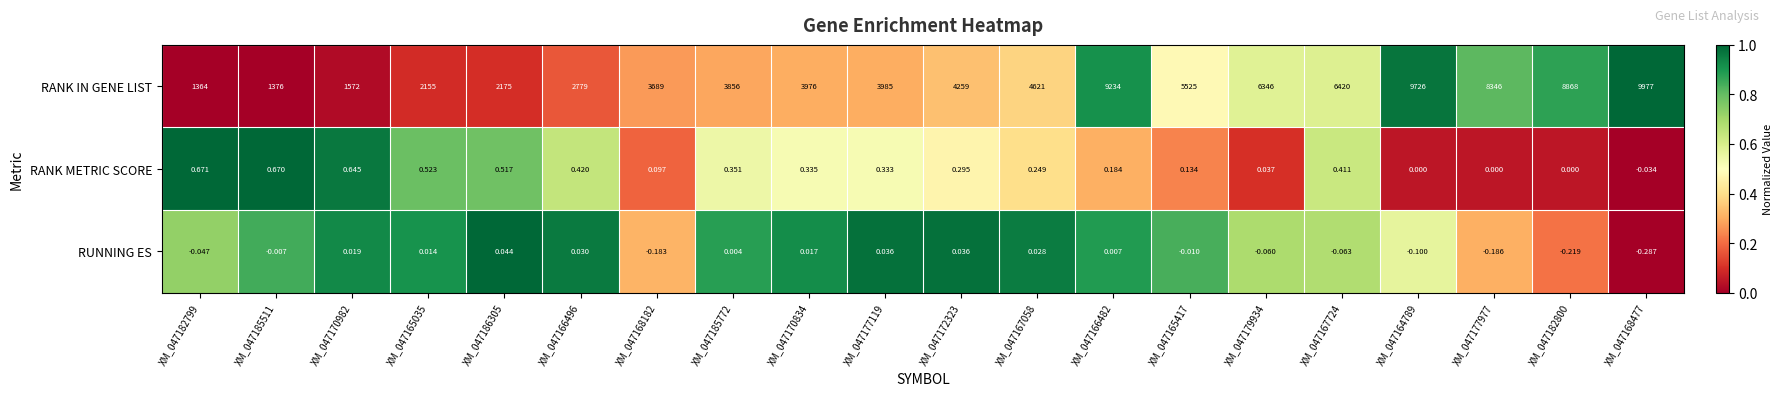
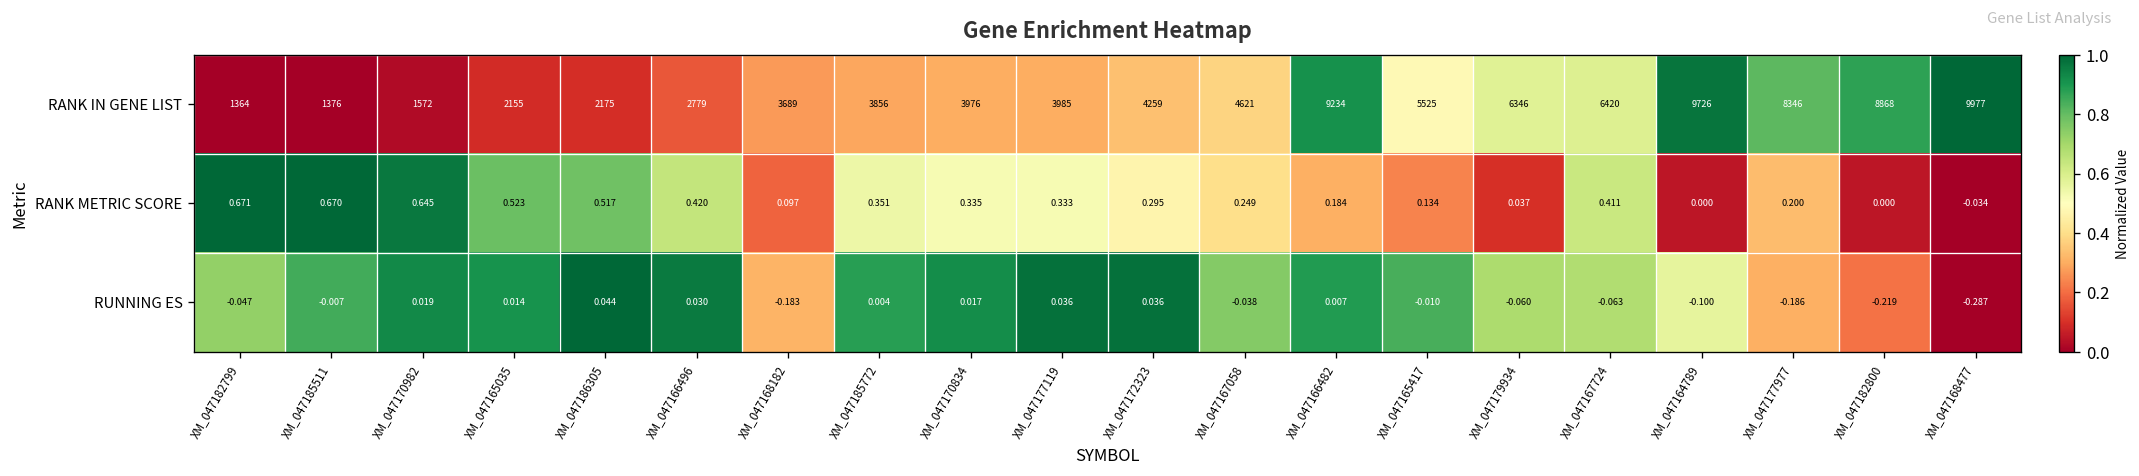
  {
    "RANK IN GENE LIST": {
      "XM_047182799": 1364,
      "XM_047185511": 1376,
      "XM_047170982": 1572,
      "XM_047165035": 2155,
      "XM_047186305": 2175,
      "XM_047166496": 2779,
      "XM_047168182": 3689,
      "XM_047185772": 3856,
      "XM_047170834": 3976,
      "XM_047177119": 3985,
      "XM_047172323": 4259,
      "XM_047167058": 4621,
      "XM_047166482": 9234,
      "XM_047165417": 5525,
      "XM_047179934": 6346,
      "XM_047167724": 6420,
      "XM_047164789": 9726,
      "XM_047177977": 8346,
      "XM_047182800": 8868,
      "XM_047168477": 9977
    },
    "RANK METRIC SCORE": {
      "XM_047182799": 0.671,
      "XM_047185511": 0.670,
      "XM_047170982": 0.645,
      "XM_047165035": 0.523,
      "XM_047186305": 0.517,
      "XM_047166496": 0.420,
      "XM_047168182": 0.097,
      "XM_047185772": 0.351,
      "XM_047170834": 0.335,
      "XM_047177119": 0.333,
      "XM_047172323": 0.295,
      "XM_047167058": 0.249,
      "XM_047166482": 0.184,
      "XM_047165417": 0.134,
      "XM_047179934": 0.037,
      "XM_047167724": 0.411,
      "XM_047164789": 0.000,
-     "XM_047177977": 0.000,
+     "XM_047177977": 0.200,
      "XM_047182800": 0.000,
      "XM_047168477": -0.034
    },
    "RUNNING ES": {
      "XM_047182799": -0.047,
      "XM_047185511": -0.007,
      "XM_047170982": 0.019,
      "XM_047165035": 0.014,
      "XM_047186305": 0.044,
      "XM_047166496": 0.030,
      "XM_047168182": -0.183,
      "XM_047185772": 0.004,
      "XM_047170834": 0.017,
      "XM_047177119": 0.036,
      "XM_047172323": 0.036,
-     "XM_047167058": 0.028,
+     "XM_047167058": -0.038,
      "XM_047166482": 0.007,
      "XM_047165417": -0.010,
      "XM_047179934": -0.060,
      "XM_047167724": -0.063,
      "XM_047164789": -0.100,
      "XM_047177977": -0.186,
      "XM_047182800": -0.219,
      "XM_047168477": -0.287
    }
  }
